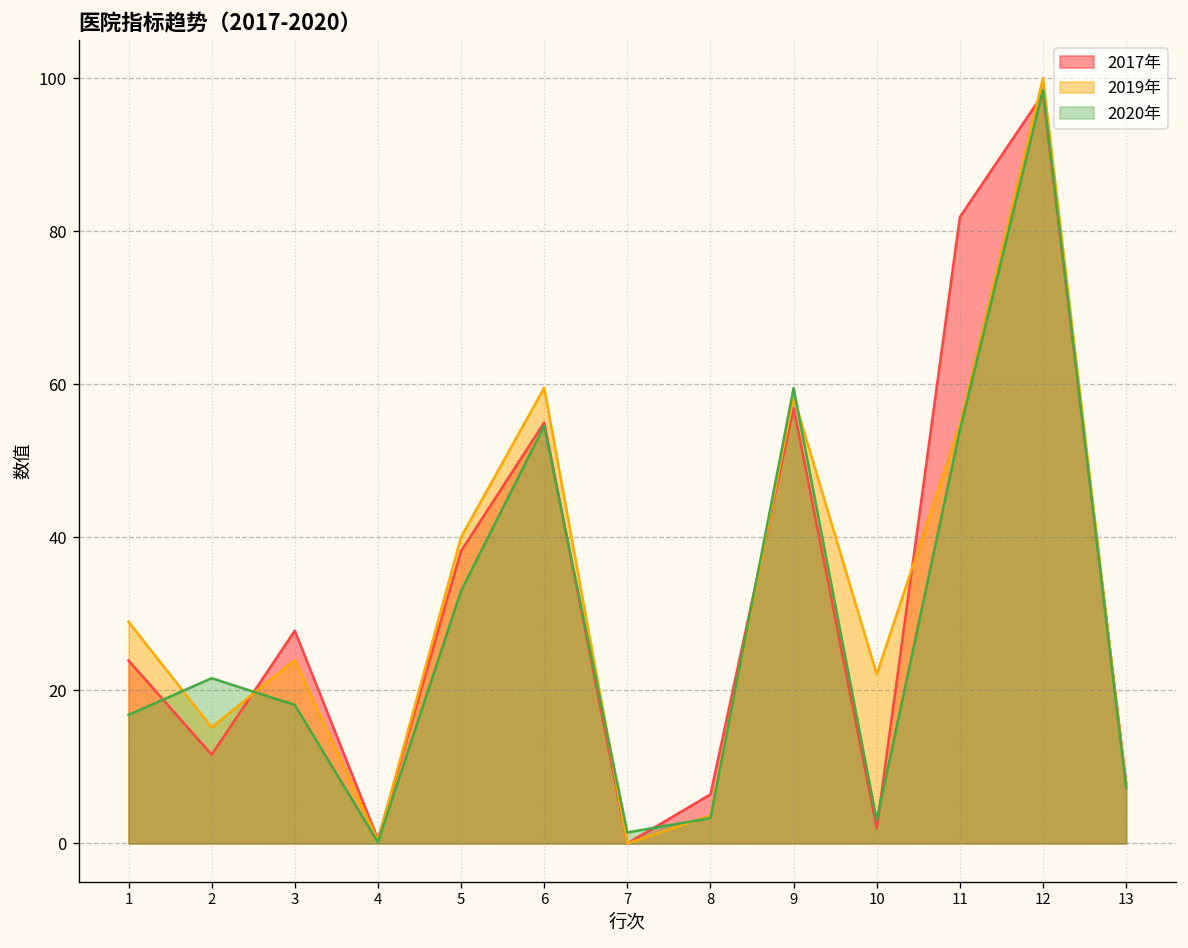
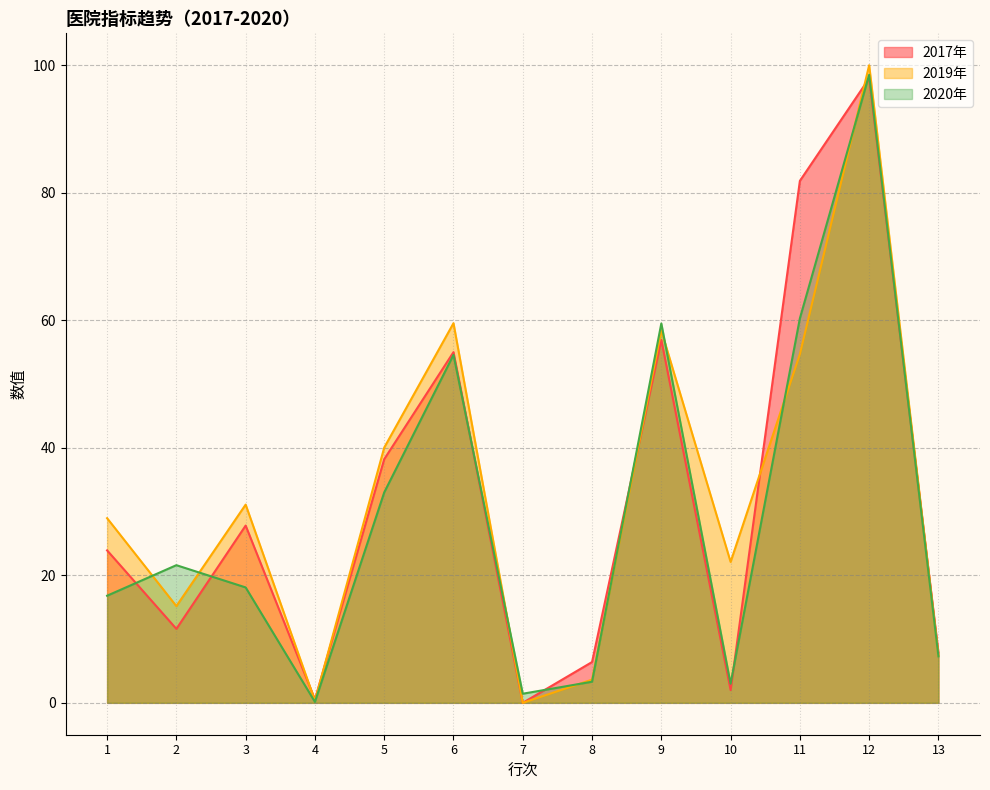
  {
    "2017年": {
      "1": 24,
      "2": 12,
      "3": 28,
      "5": 38,
      "6": 55,
      "8": 6,
      "9": 57,
      "10": 2,
      "11": 82,
      "12": 98,
      "13": 8
    },
    "2019年": {
      "1": 29,
      "2": 15,
-     "3": 24,
+     "3": 31,
      "5": 40,
      "6": 60,
      "9": 58,
      "10": 22,
      "11": 55,
      "12": 100
    },
    "2020年": {
      "1": 17,
      "2": 22,
      "3": 18,
      "5": 33,
      "6": 55,
      "7": 1,
      "9": 59,
      "10": 3,
-     "11": 54,
+     "11": 60,
      "12": 99
    }
  }
